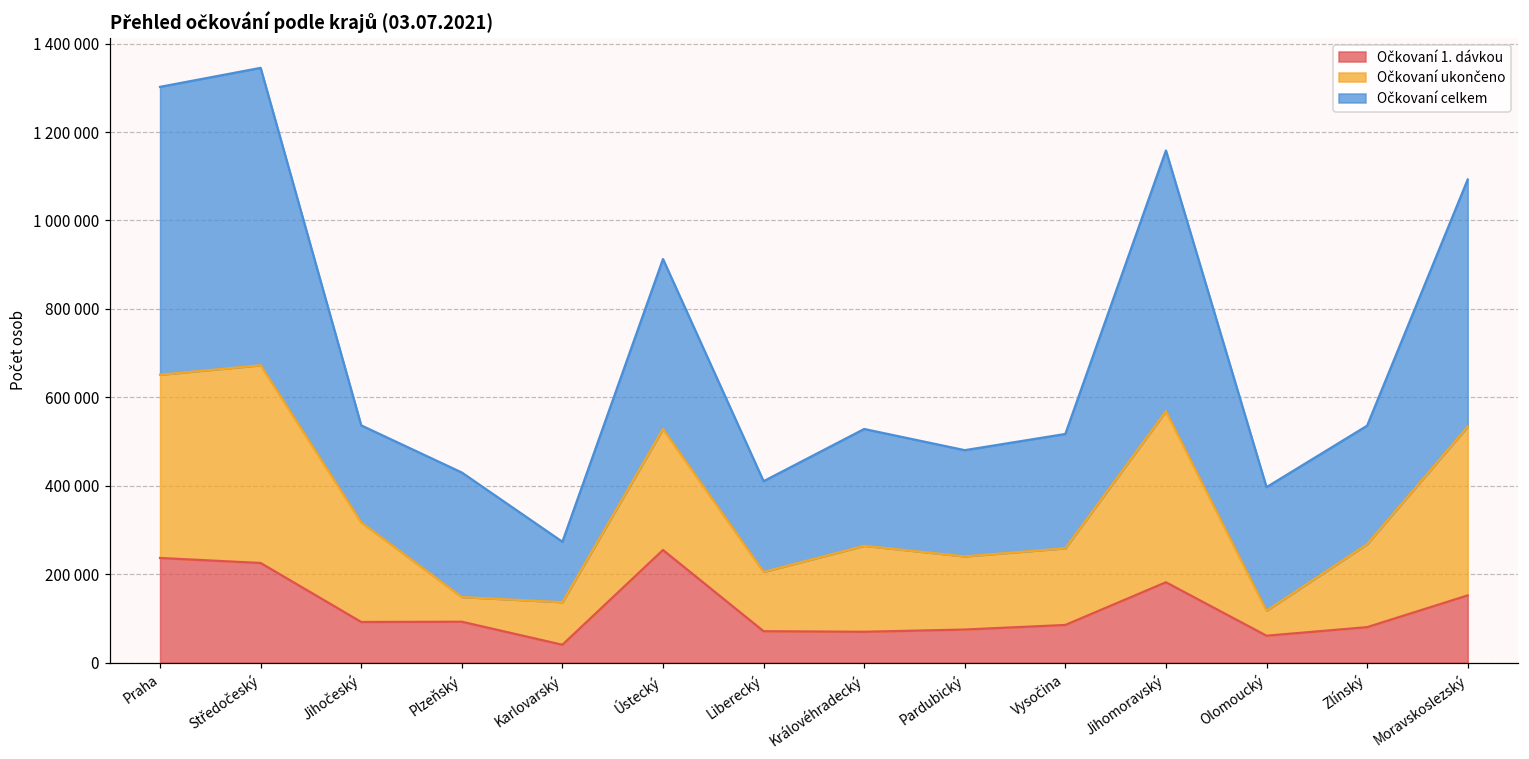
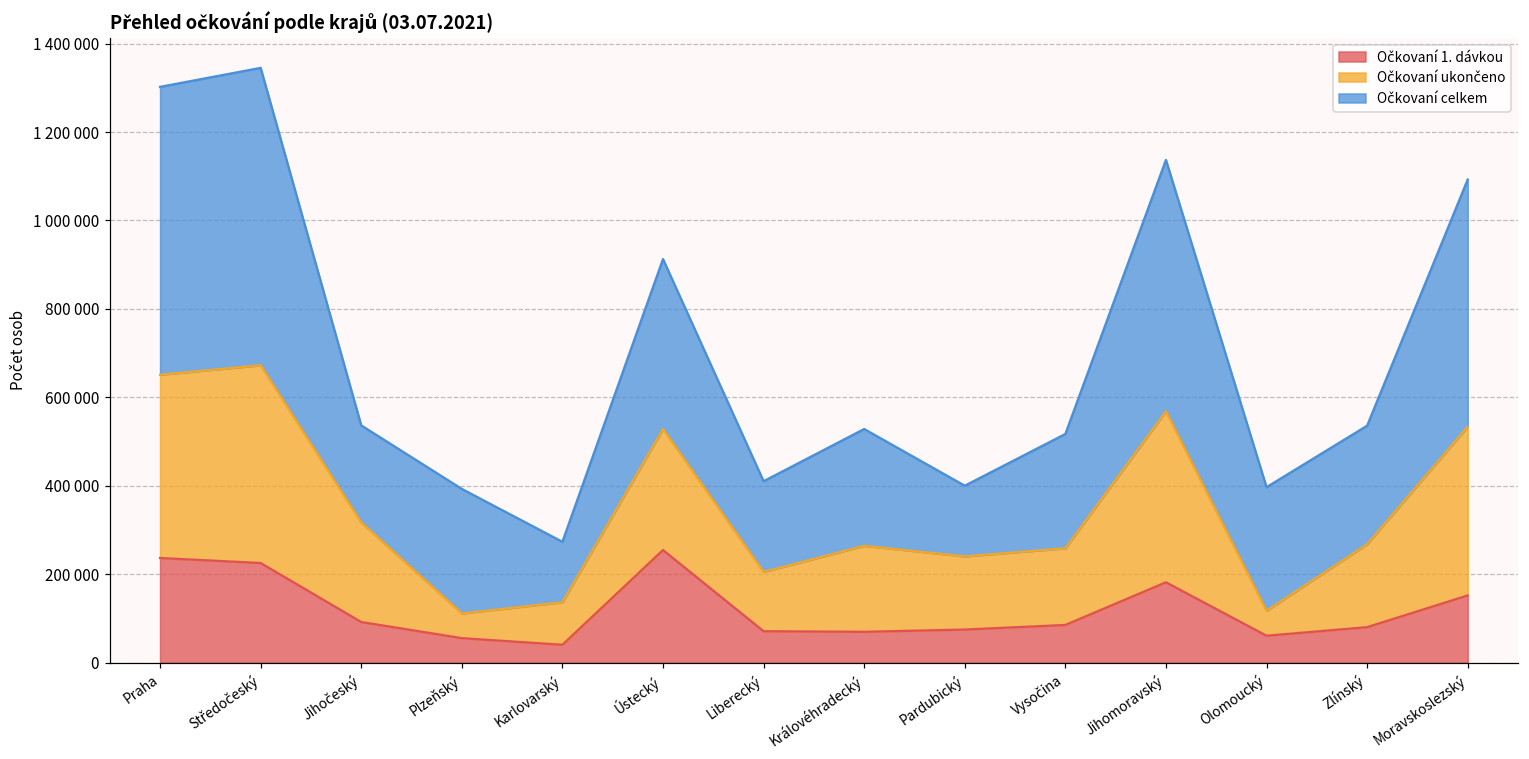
  {
    "Očkovaní 1. dávkou": {
      "Praha": 240000,
      "Středočeský": 230000,
      "Jihočeský": 90000,
-     "Plzeňský": 90000,
+     "Plzeňský": 60000,
      "Karlovarský": 40000,
      "Ústecký": 250000,
      "Liberecký": 70000,
      "Královéhradecký": 70000,
      "Pardubický": 70000,
      "Vysočina": 90000,
      "Jihomoravský": 180000,
      "Olomoucký": 60000,
      "Zlínský": 80000,
      "Moravskoslezský": 150000
    },
    "Očkovaní ukončeno": {
      "Praha": 410000,
      "Středočeský": 450000,
      "Jihočeský": 230000,
      "Plzeňský": 60000,
      "Karlovarský": 100000,
      "Ústecký": 270000,
      "Liberecký": 130000,
      "Královéhradecký": 190000,
      "Pardubický": 170000,
      "Vysočina": 170000,
      "Jihomoravský": 390000,
      "Olomoucký": 60000,
      "Zlínský": 190000,
      "Moravskoslezský": 380000
    },
    "Očkovaní celkem": {
      "Praha": 650000,
      "Středočeský": 670000,
      "Jihočeský": 220000,
      "Plzeňský": 280000,
      "Karlovarský": 140000,
      "Ústecký": 380000,
      "Liberecký": 210000,
      "Královéhradecký": 260000,
-     "Pardubický": 240000,
+     "Pardubický": 160000,
      "Vysočina": 260000,
-     "Jihomoravský": 590000,
+     "Jihomoravský": 570000,
      "Olomoucký": 280000,
      "Zlínský": 270000,
      "Moravskoslezský": 560000
    }
  }
